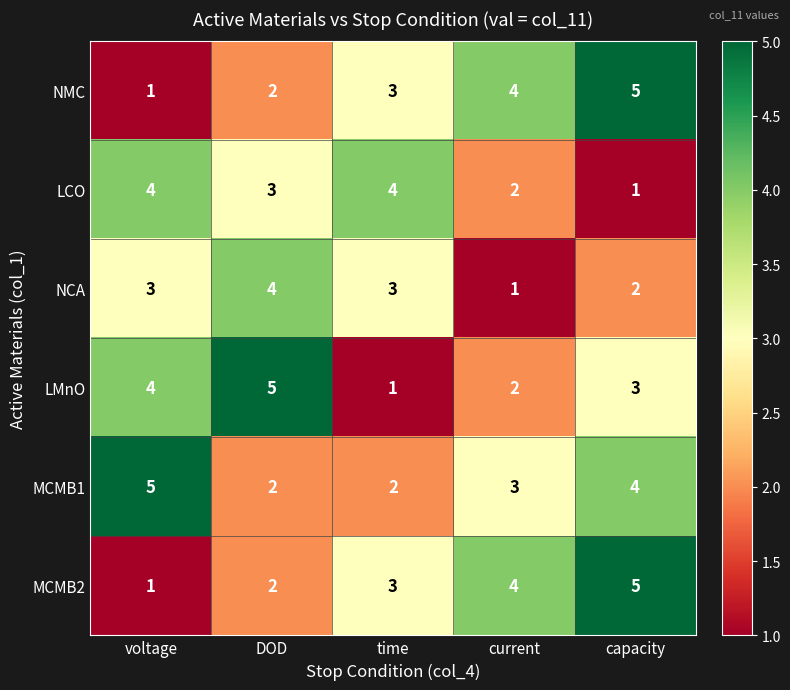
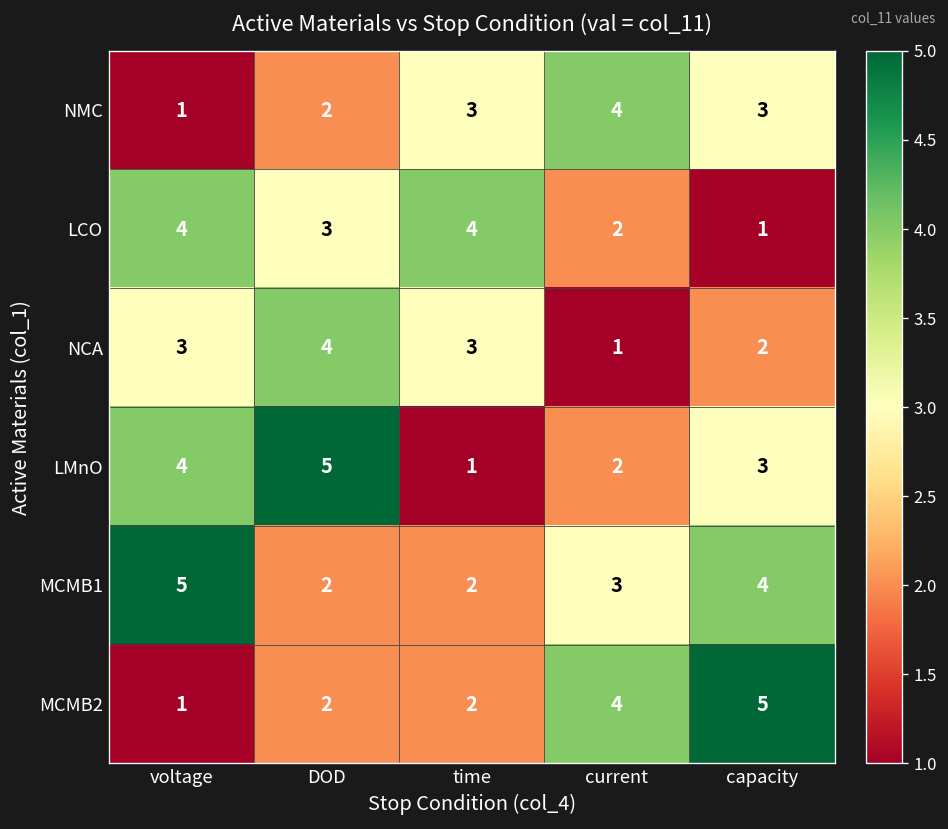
  {
    "NMC": {
      "voltage": 1,
      "DOD": 2,
      "time": 3,
      "current": 4,
-     "capacity": 5
+     "capacity": 3
    },
    "LCO": {
      "voltage": 4,
      "DOD": 3,
      "time": 4,
      "current": 2,
      "capacity": 1
    },
    "NCA": {
      "voltage": 3,
      "DOD": 4,
      "time": 3,
      "current": 1,
      "capacity": 2
    },
    "LMnO": {
      "voltage": 4,
      "DOD": 5,
      "time": 1,
      "current": 2,
      "capacity": 3
    },
    "MCMB1": {
      "voltage": 5,
      "DOD": 2,
      "time": 2,
      "current": 3,
      "capacity": 4
    },
    "MCMB2": {
      "voltage": 1,
      "DOD": 2,
-     "time": 3,
+     "time": 2,
      "current": 4,
      "capacity": 5
    }
  }
